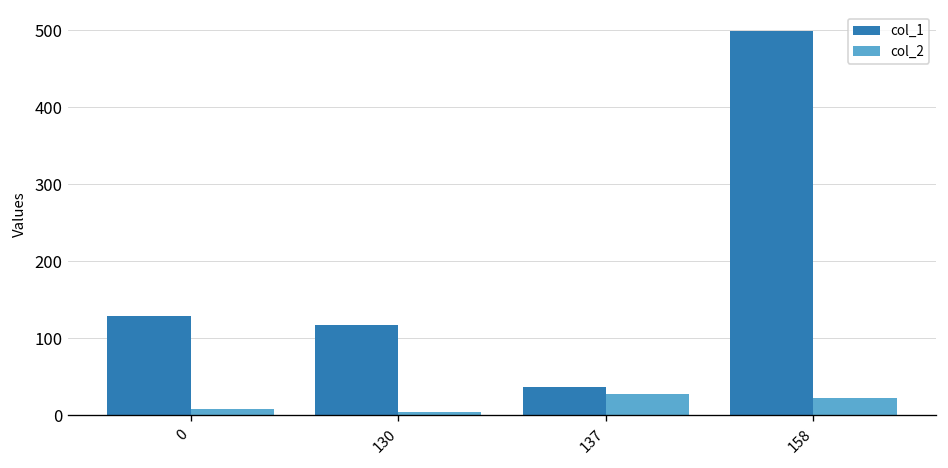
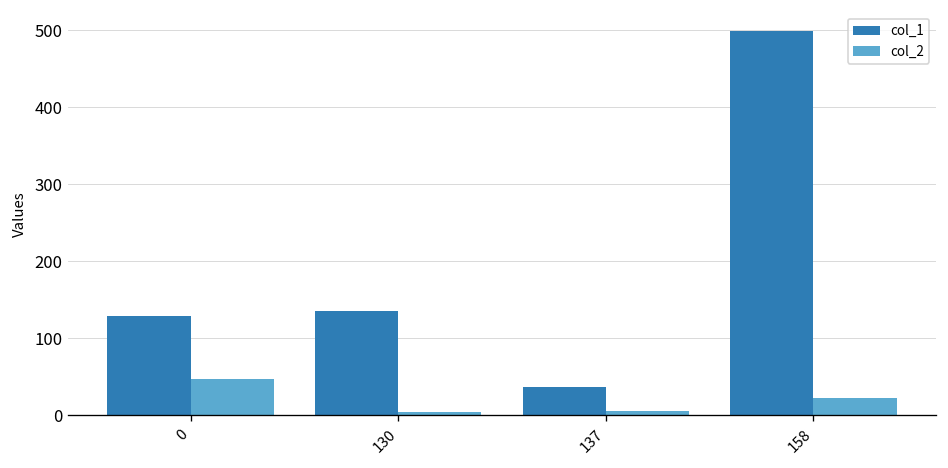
  {
    "col_1": {
      "0": 130,
-     "130": 120,
+     "130": 140,
      "137": 40,
      "158": 500
    },
    "col_2": {
-     "0": 10,
+     "0": 50,
      "130": 0,
-     "137": 30,
+     "137": 10,
      "158": 20
    }
  }
